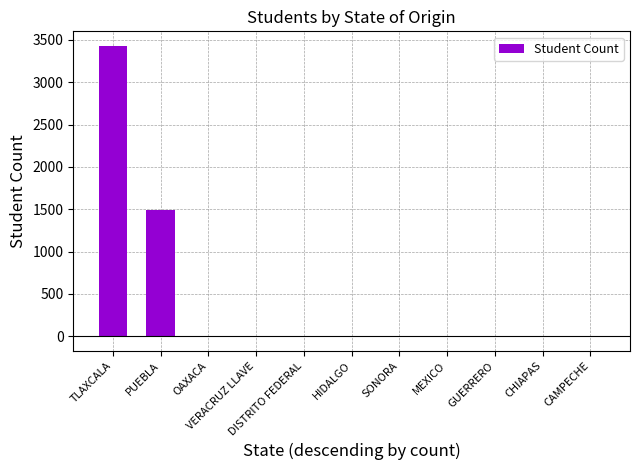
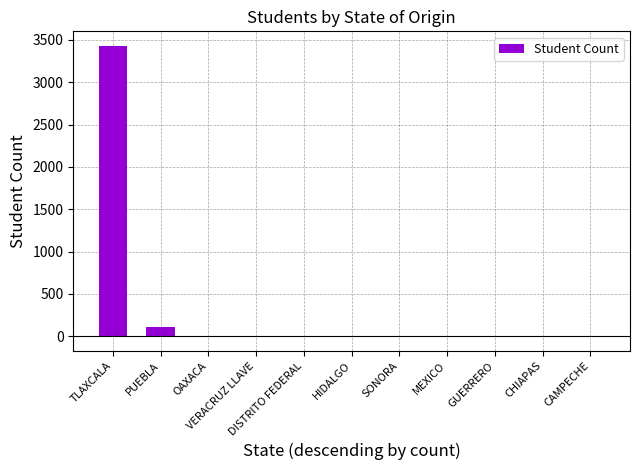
  {
    "TLAXCALA": 3400,
-   "PUEBLA": 1500,
+   "PUEBLA": 100,
    "HIDALGO": 0
  }
